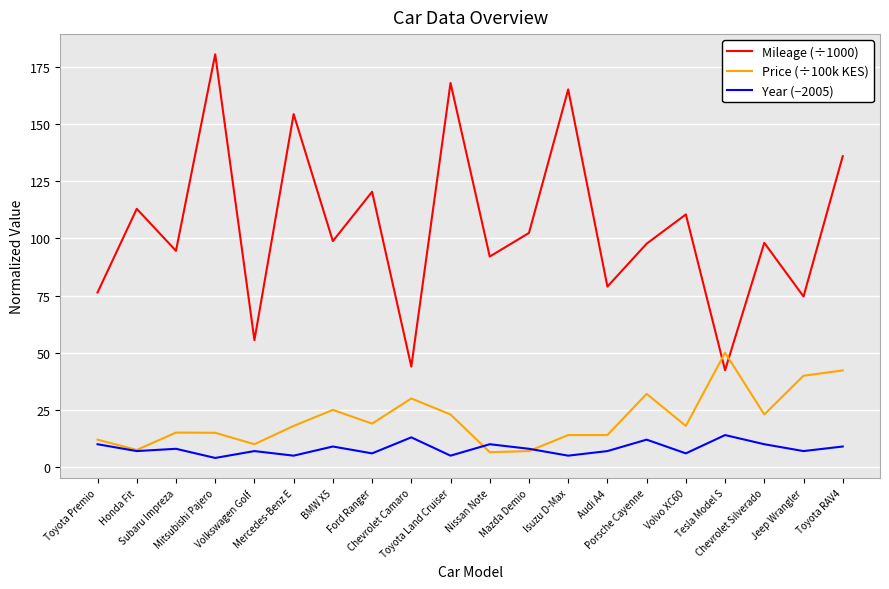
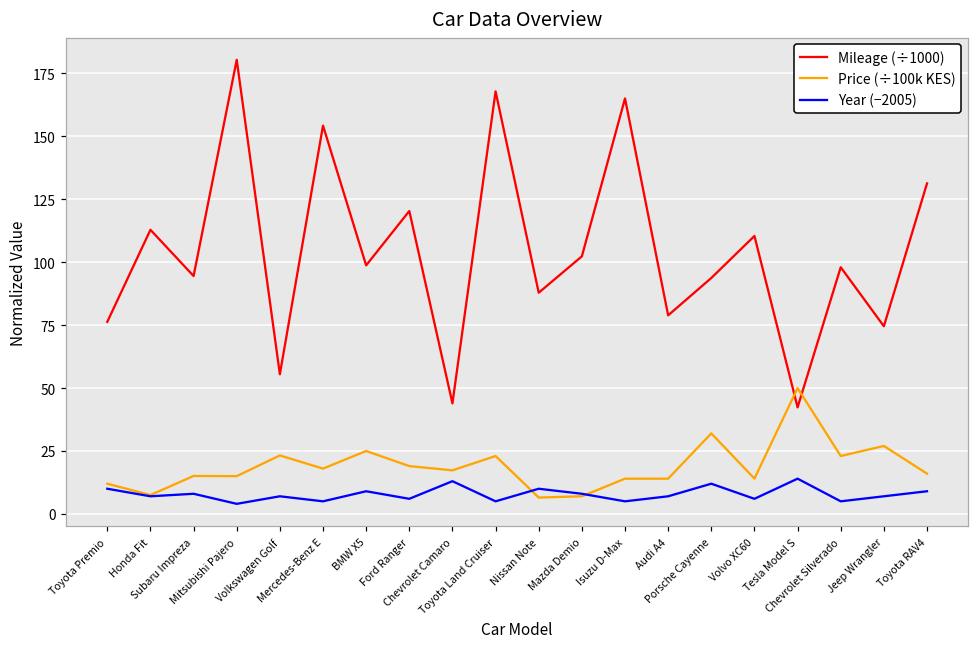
  {
    "Mileage (÷1000)": {
      "Toyota Premio": 76,
      "Honda Fit": 113,
      "Subaru Impreza": 95,
      "Mitsubishi Pajero": 180,
      "Volkswagen Golf": 55,
      "Mercedes-Benz E": 154,
      "BMW X5": 99,
      "Ford Ranger": 120,
      "Chevrolet Camaro": 44,
      "Toyota Land Cruiser": 168,
-     "Nissan Note": 92,
+     "Nissan Note": 88,
      "Mazda Demio": 102,
      "Isuzu D-Max": 165,
      "Audi A4": 79,
-     "Porsche Cayenne": 98,
+     "Porsche Cayenne": 94,
      "Volvo XC60": 110,
      "Tesla Model S": 42,
      "Chevrolet Silverado": 98,
      "Jeep Wrangler": 75,
-     "Toyota RAV4": 136
+     "Toyota RAV4": 131
    },
    "Price (÷100k KES)": {
      "Toyota Premio": 12,
      "Subaru Impreza": 15,
      "Mitsubishi Pajero": 15,
-     "Volkswagen Golf": 10,
+     "Volkswagen Golf": 23,
      "Mercedes-Benz E": 18,
      "BMW X5": 25,
      "Ford Ranger": 19,
-     "Chevrolet Camaro": 30,
+     "Chevrolet Camaro": 17,
      "Toyota Land Cruiser": 23,
      "Nissan Note": 7,
      "Isuzu D-Max": 14,
      "Audi A4": 14,
      "Porsche Cayenne": 32,
-     "Volvo XC60": 18,
+     "Volvo XC60": 14,
      "Tesla Model S": 50,
      "Chevrolet Silverado": 23,
-     "Jeep Wrangler": 40,
-     "Toyota RAV4": 42
+     "Jeep Wrangler": 27,
+     "Toyota RAV4": 16
    },
    "Year (−2005)": {
      "Toyota Premio": 10,
      "Subaru Impreza": 8,
      "Mitsubishi Pajero": 4,
      "Volkswagen Golf": 7,
      "Mercedes-Benz E": 5,
      "BMW X5": 9,
      "Ford Ranger": 6,
      "Chevrolet Camaro": 13,
      "Toyota Land Cruiser": 5,
      "Nissan Note": 10,
      "Isuzu D-Max": 5,
      "Audi A4": 7,
      "Porsche Cayenne": 12,
      "Volvo XC60": 6,
      "Tesla Model S": 14,
-     "Chevrolet Silverado": 10,
+     "Chevrolet Silverado": 5,
      "Jeep Wrangler": 7,
      "Toyota RAV4": 9
    }
  }
